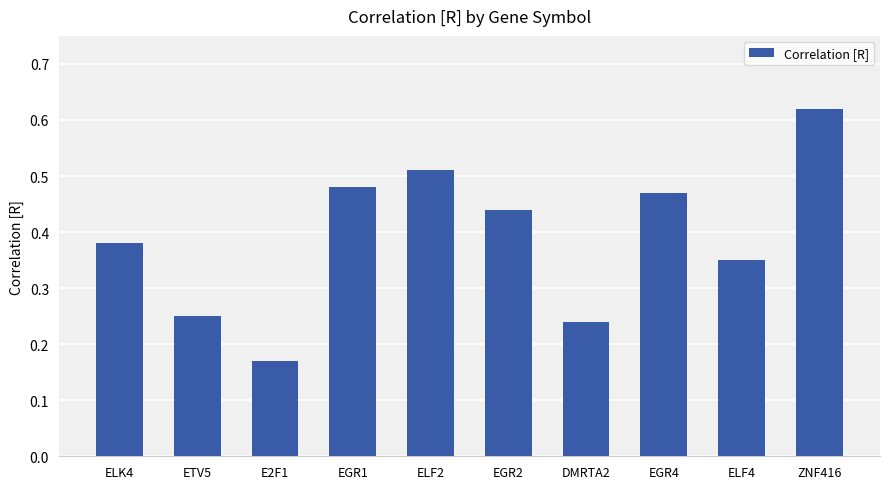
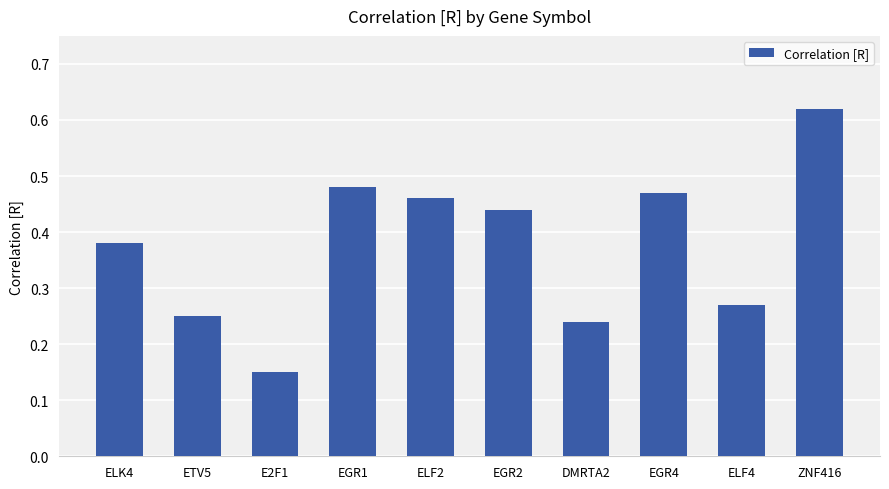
  {
    "ELK4": 0.38,
    "ETV5": 0.25,
-   "E2F1": 0.17,
+   "E2F1": 0.15,
    "EGR1": 0.48,
-   "ELF2": 0.51,
+   "ELF2": 0.46,
    "EGR2": 0.44,
    "DMRTA2": 0.24,
    "EGR4": 0.47,
-   "ELF4": 0.35,
+   "ELF4": 0.27,
    "ZNF416": 0.62
  }
